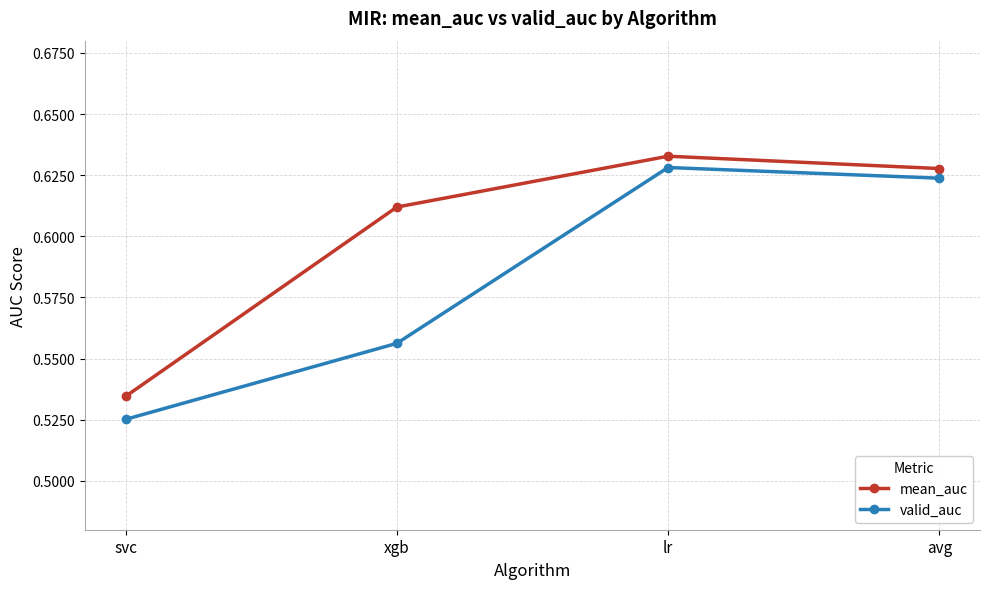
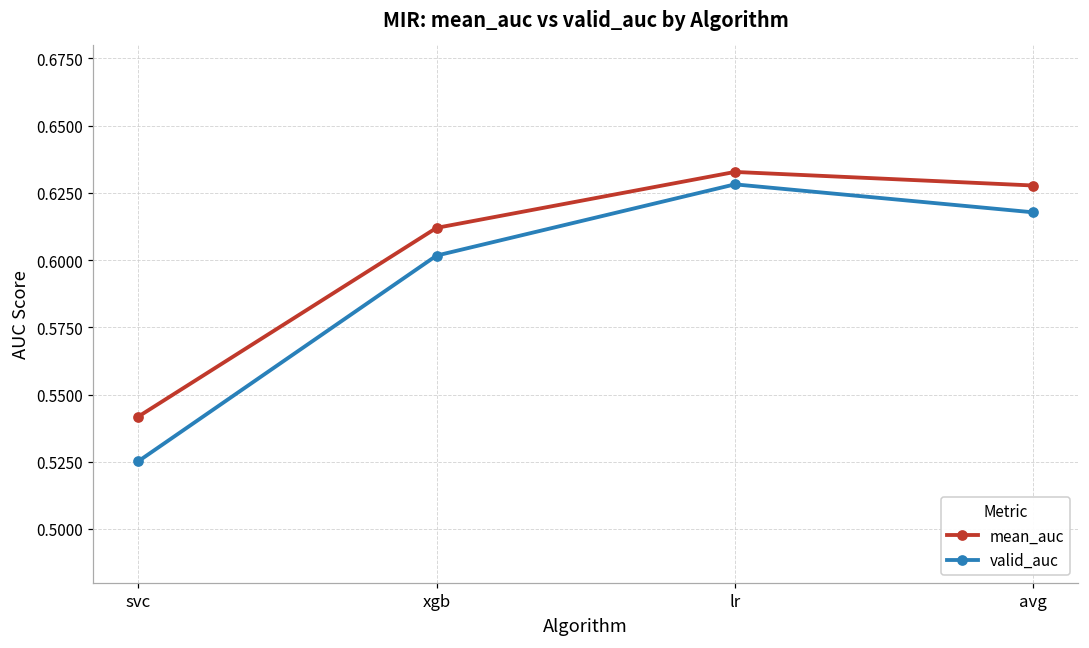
  {
    "mean_auc": {
-     "svc": 0.535,
+     "svc": 0.542,
      "xgb": 0.612,
      "lr": 0.633,
      "avg": 0.628
    },
    "valid_auc": {
      "svc": 0.525,
-     "xgb": 0.556,
+     "xgb": 0.602,
      "lr": 0.628,
-     "avg": 0.624
+     "avg": 0.618
    }
  }
